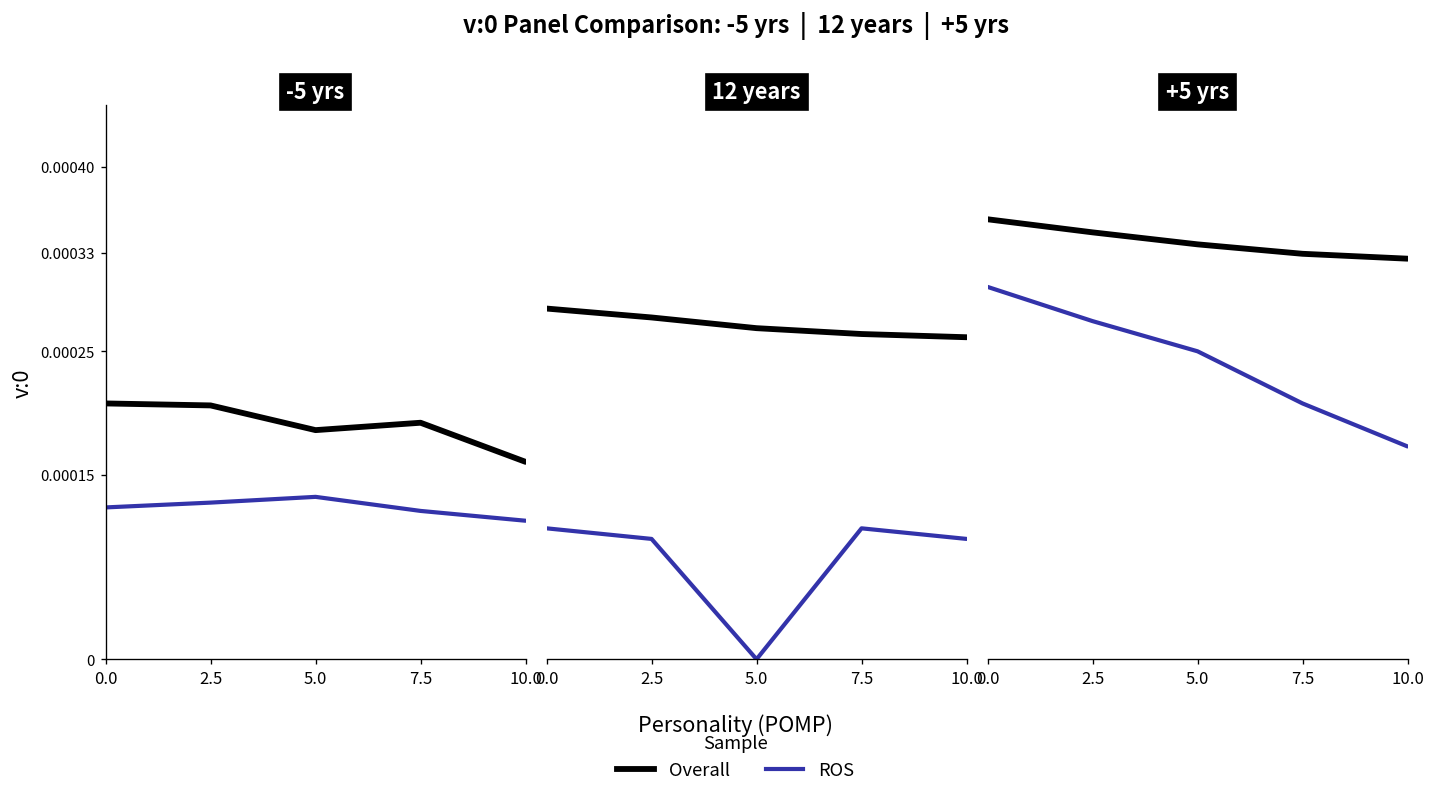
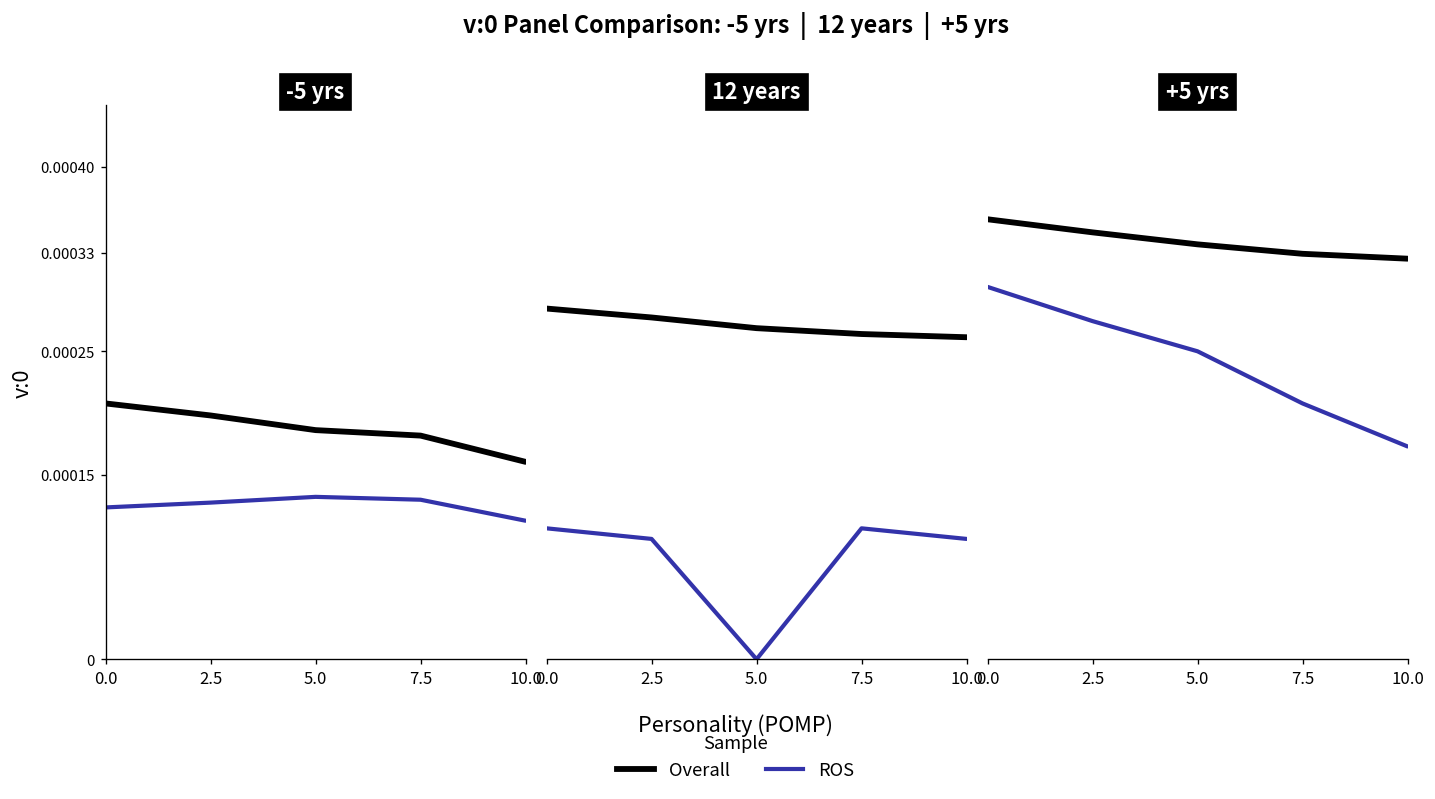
  {
    "-5 yrs": {
      "Overall": {
        "0.0": 0.000208,
-       "2.5": 0.000206,
+       "2.5": 0.000198,
        "5.0": 0.000186,
-       "7.5": 0.000192,
+       "7.5": 0.000182,
        "10.0": 0.000160
      },
      "ROS": {
        "0.0": 0.000123,
        "2.5": 0.000127,
        "5.0": 0.000132,
-       "7.5": 0.000120,
+       "7.5": 0.000130,
        "10.0": 0.000113
      }
    }
  }
